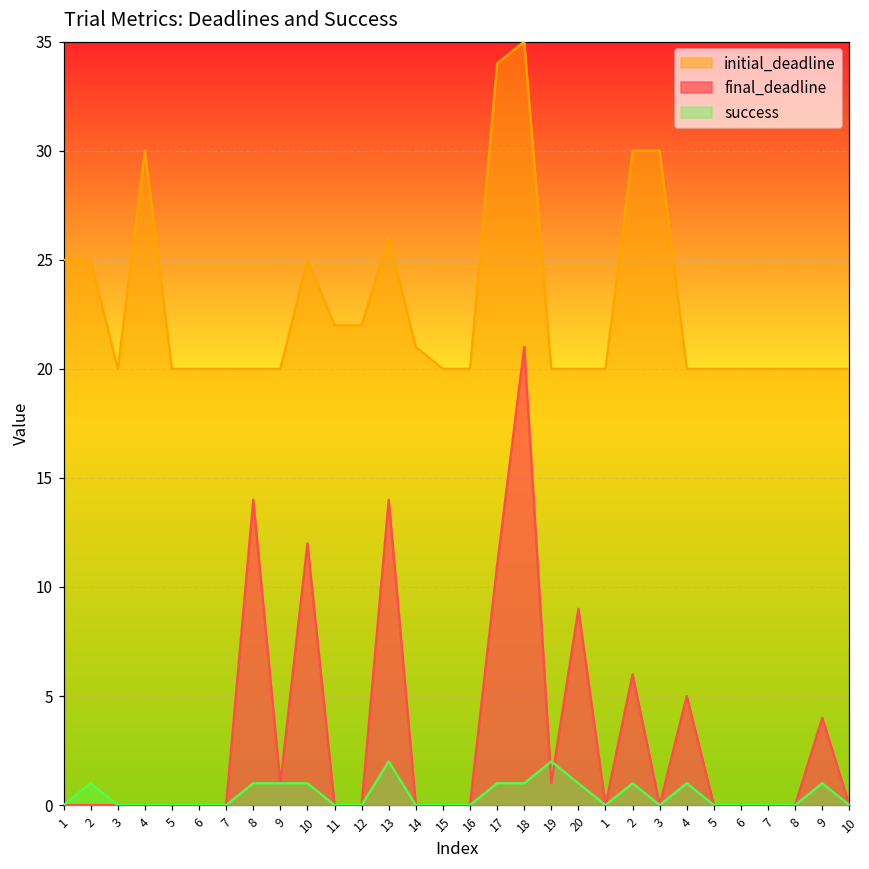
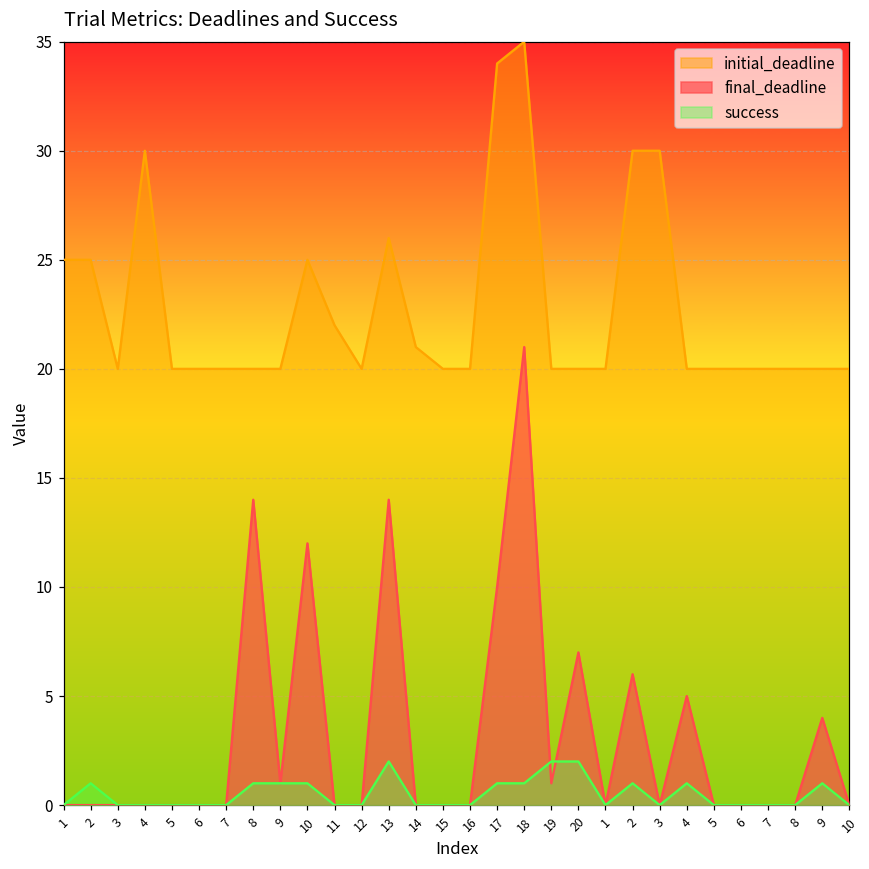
  {
    "initial_deadline": {
      "11": 22,
-     "12": 22,
+     "12": 20,
      "13": 26,
      "14": 21,
      "15": 20,
      "16": 20,
      "17": 34,
      "18": 35,
      "19": 20,
      "20": 20
    },
    "final_deadline": {
      "13": 14,
-     "17": 11,
+     "17": 10,
      "18": 21,
      "19": 1,
-     "20": 9
+     "20": 7
    },
    "success": {
      "13": 2,
      "17": 1,
      "18": 1,
      "19": 2,
-     "20": 1
+     "20": 2
    }
  }
